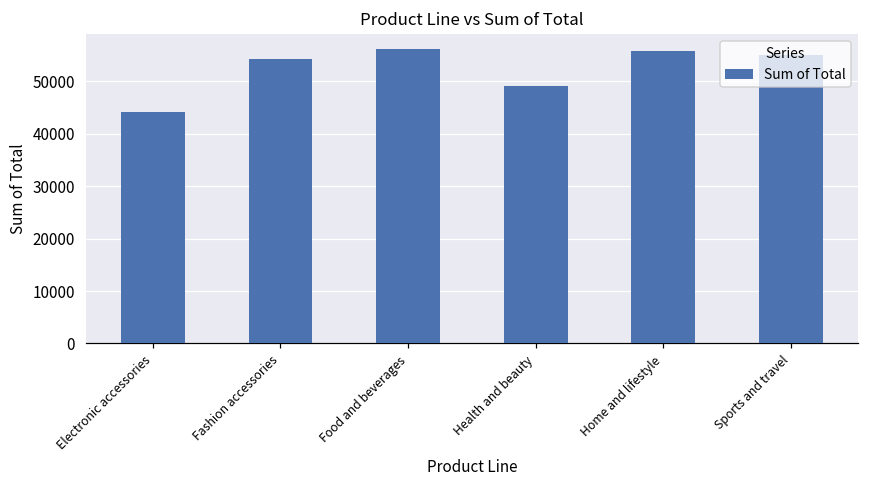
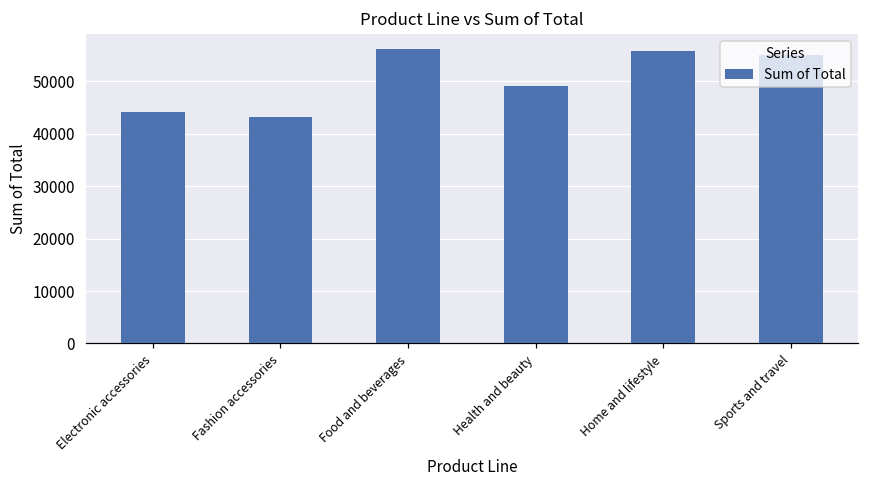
  {
    "Electronic accessories": 44000,
-   "Fashion accessories": 54000,
+   "Fashion accessories": 43000,
    "Food and beverages": 56000,
    "Health and beauty": 49000,
    "Home and lifestyle": 56000
  }
